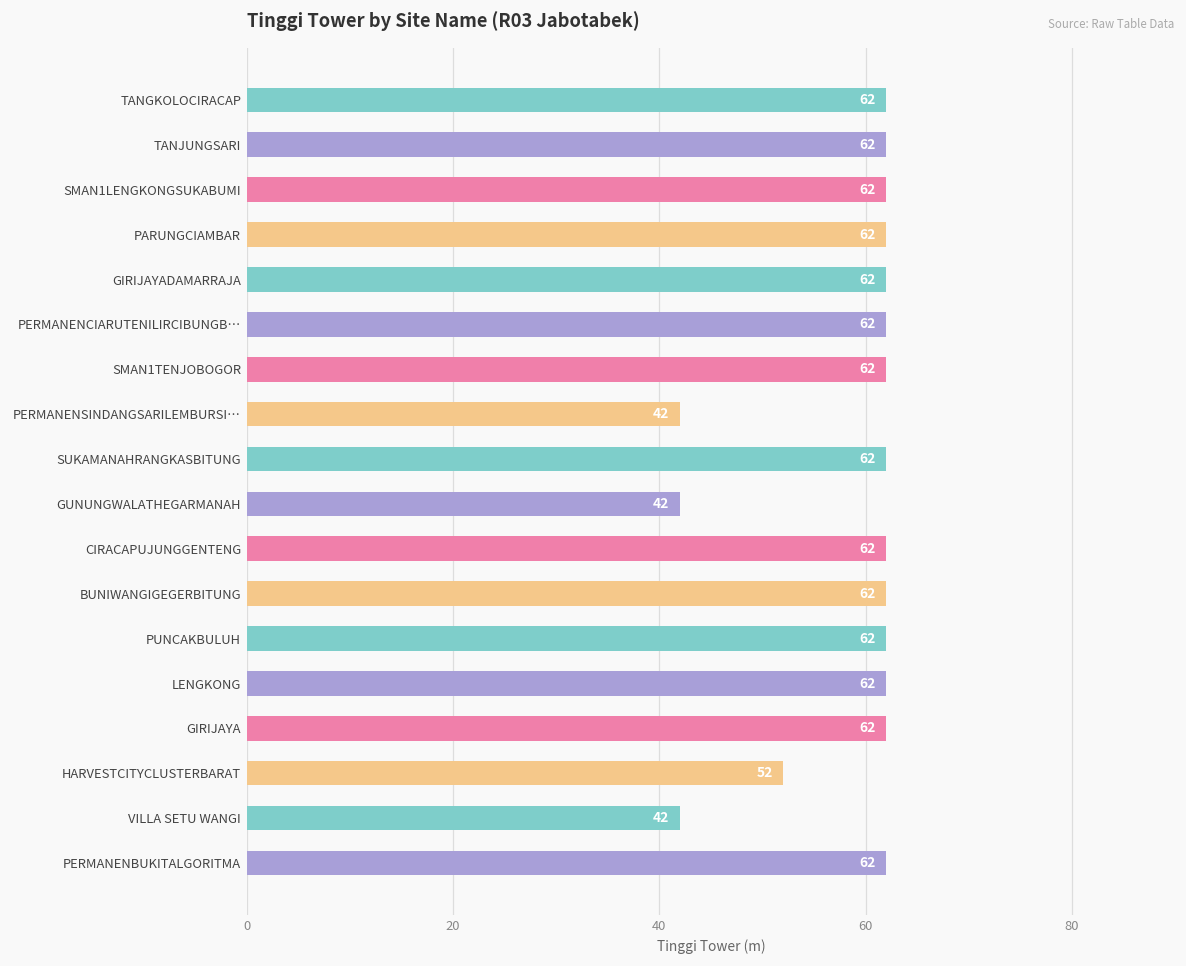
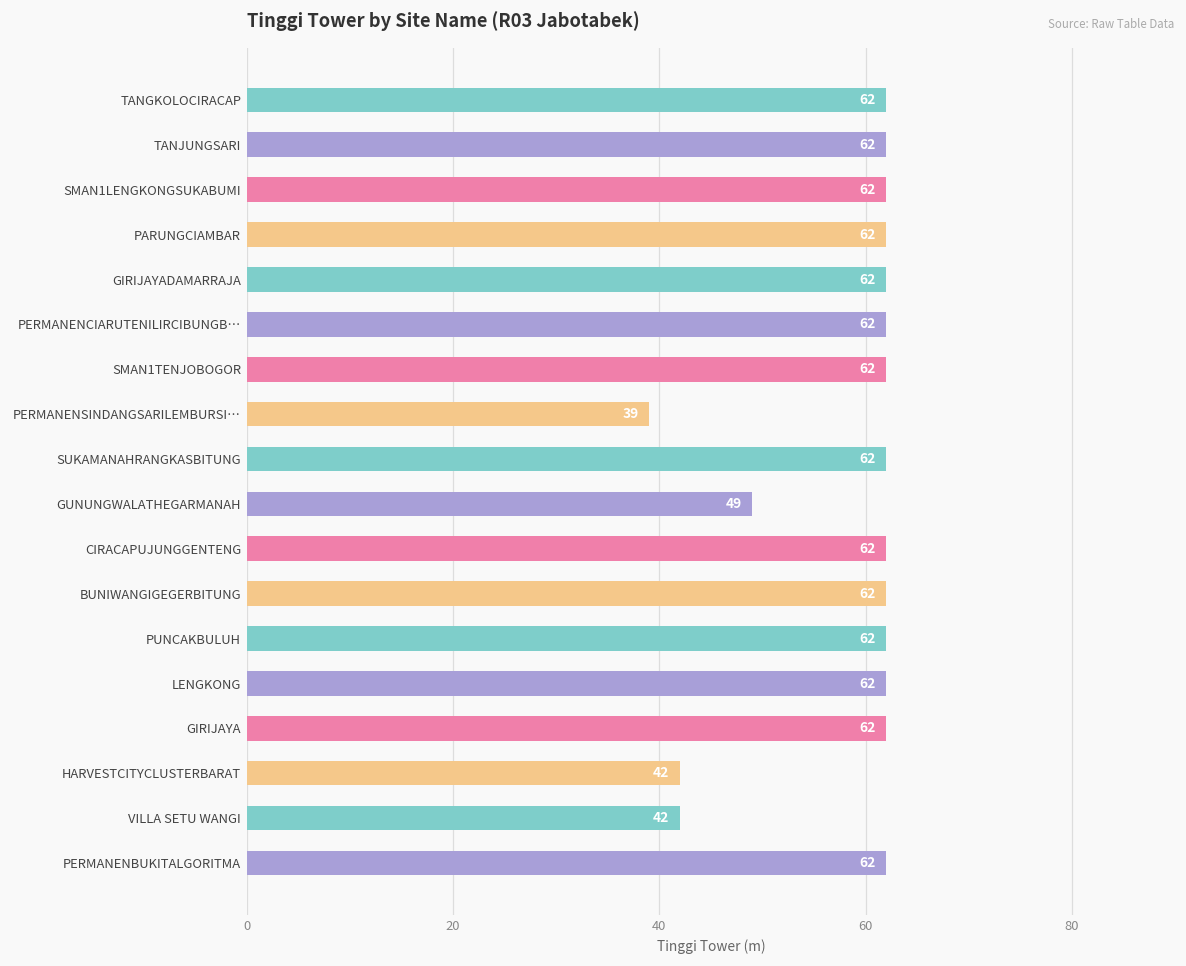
  {
    "TANGKOLOCIRACAP": 62,
    "TANJUNGSARI": 62,
    "SMAN1LENGKONGSUKABUMI": 62,
    "PARUNGCIAMBAR": 62,
    "GIRIJAYADAMARRAJA": 62,
    "PERMANENCIARUTENILIRCIBUNGB…": 62,
    "SMAN1TENJOBOGOR": 62,
-   "PERMANENSINDANGSARILEMBURSI…": 42,
+   "PERMANENSINDANGSARILEMBURSI…": 39,
    "SUKAMANAHRANGKASBITUNG": 62,
-   "GUNUNGWALATHEGARMANAH": 42,
+   "GUNUNGWALATHEGARMANAH": 49,
    "CIRACAPUJUNGGENTENG": 62,
    "BUNIWANGIGEGERBITUNG": 62,
    "PUNCAKBULUH": 62,
    "LENGKONG": 62,
    "GIRIJAYA": 62,
-   "HARVESTCITYCLUSTERBARAT": 52,
+   "HARVESTCITYCLUSTERBARAT": 42,
    "VILLA SETU WANGI": 42,
    "PERMANENBUKITALGORITMA": 62
  }
